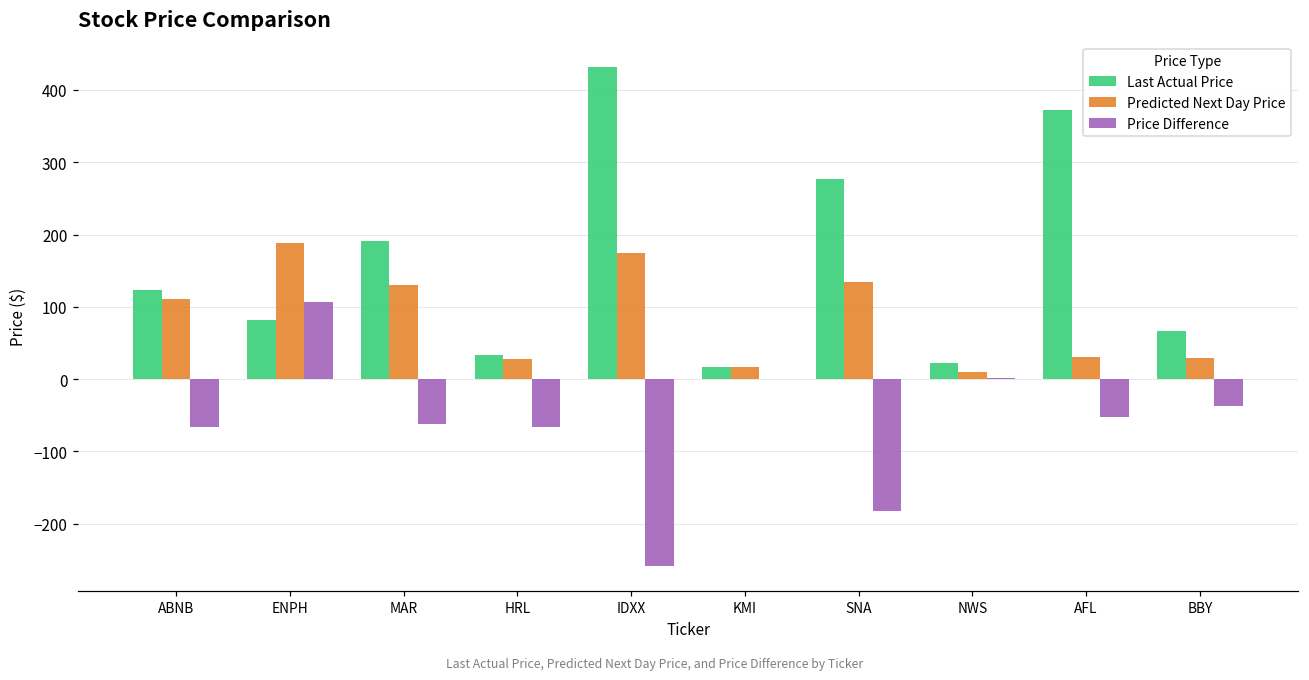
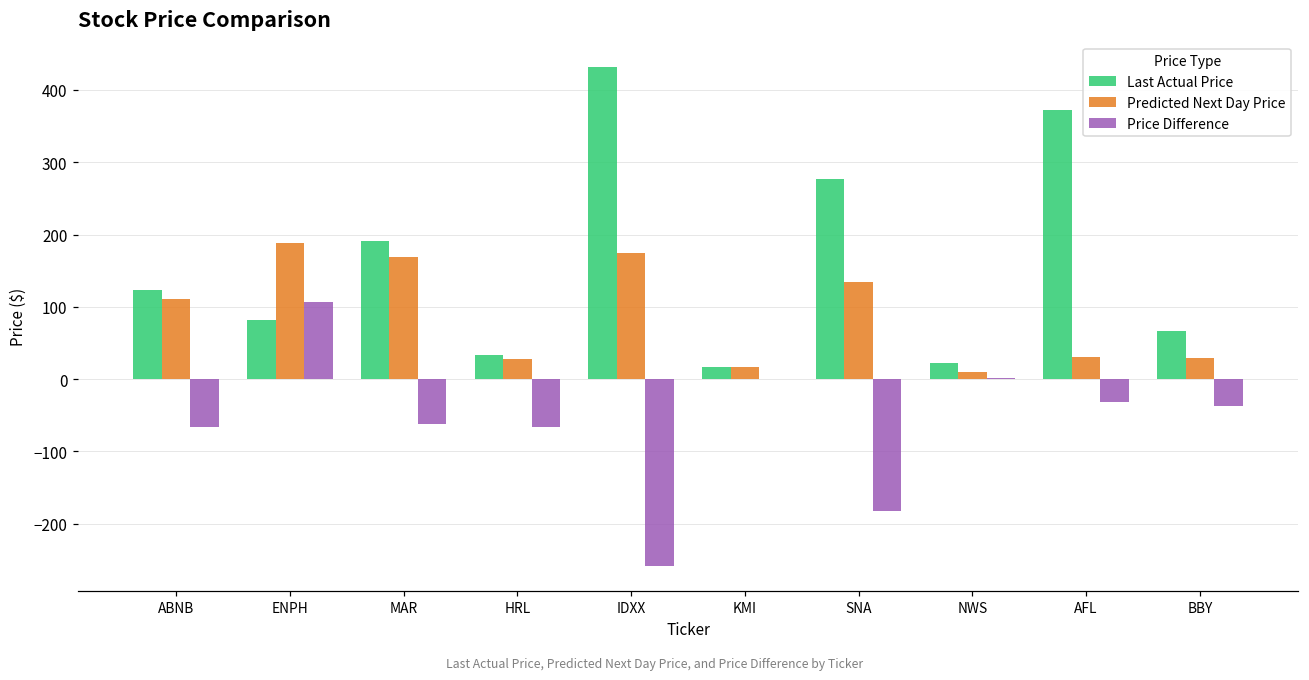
  {
    "Last Actual Price": {
      "ABNB": 120,
      "ENPH": 80,
      "MAR": 190,
      "HRL": 30,
      "IDXX": 430,
      "KMI": 20,
      "SNA": 280,
      "NWS": 20,
      "AFL": 370,
      "BBY": 70
    },
    "Predicted Next Day Price": {
      "ABNB": 110,
      "ENPH": 190,
-     "MAR": 130,
+     "MAR": 170,
      "HRL": 30,
      "IDXX": 170,
      "KMI": 20,
      "SNA": 130,
      "NWS": 10,
      "AFL": 30,
      "BBY": 30
    },
    "Price Difference": {
      "ABNB": -70,
      "ENPH": 110,
      "MAR": -60,
      "HRL": -70,
      "IDXX": -260,
      "SNA": -180,
-     "AFL": -50,
+     "AFL": -30,
      "BBY": -40
    }
  }
